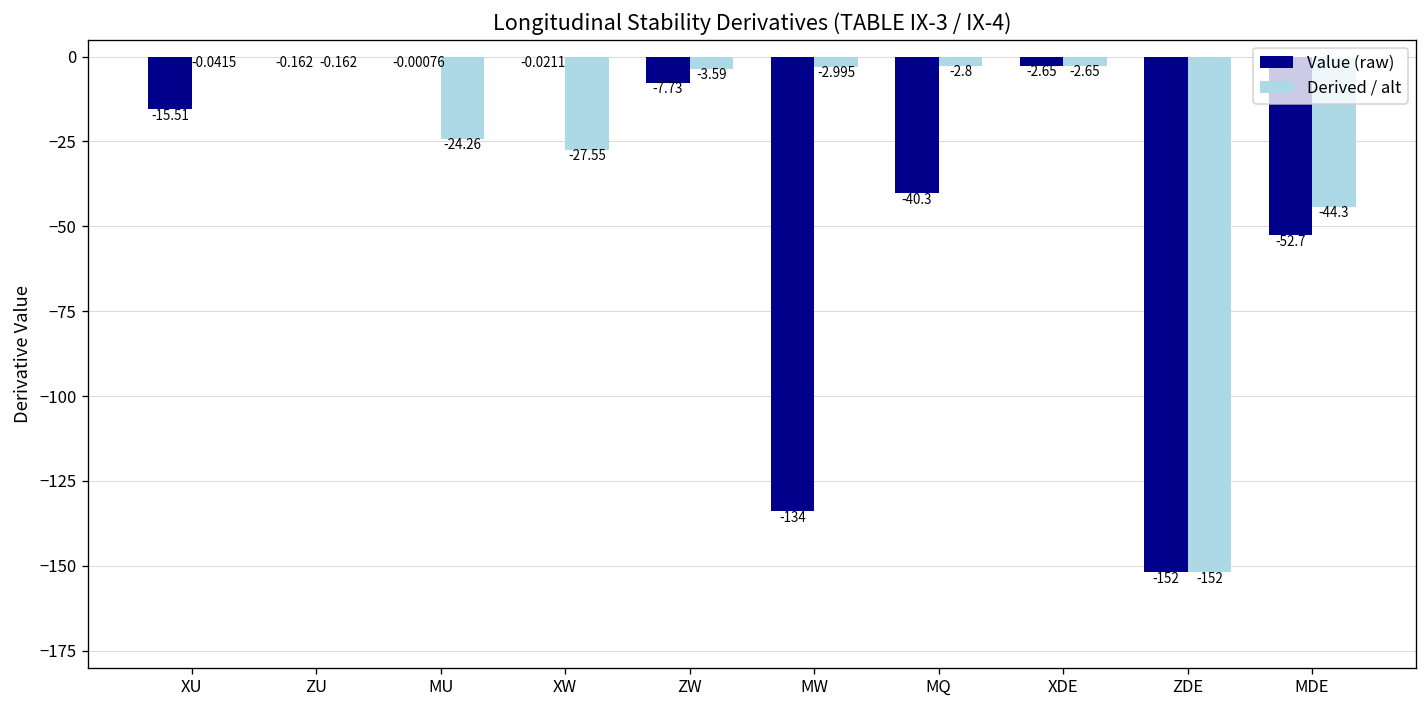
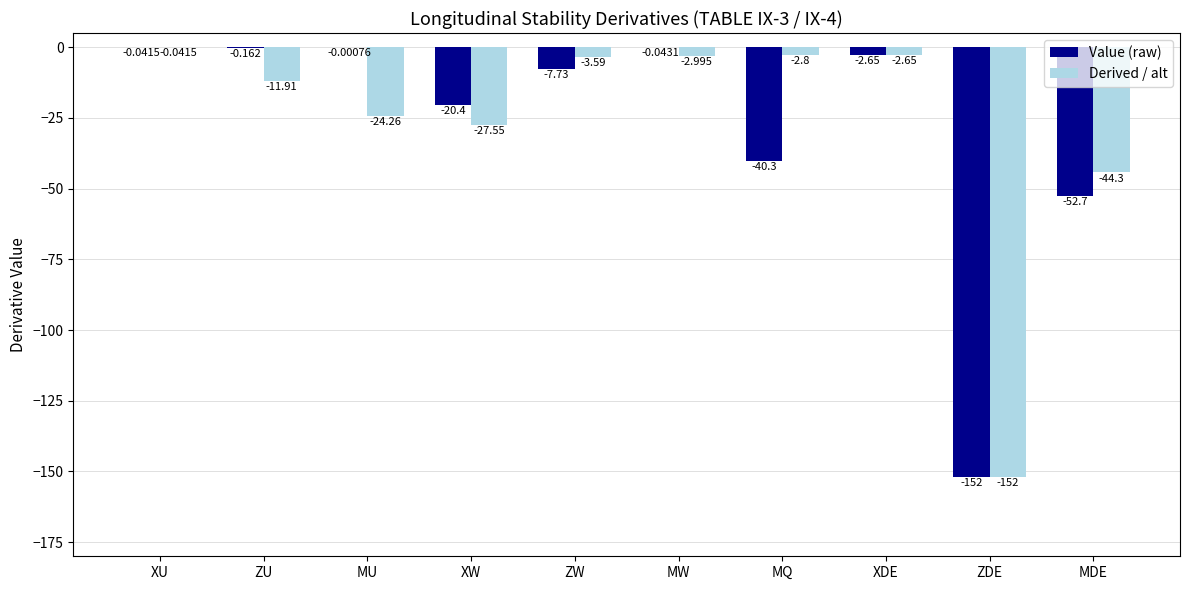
  {
    "Value (raw)": {
-     "XU": -15.51,
+     "XU": -0.0415,
      "ZU": -0.162,
      "MU": -0.00076,
-     "XW": -0.0211,
+     "XW": -20.4,
      "ZW": -7.73,
-     "MW": -134,
+     "MW": -0.0431,
      "MQ": -40.3,
      "XDE": -2.65,
      "ZDE": -152,
      "MDE": -52.7
    },
    "Derived / alt": {
      "XU": -0.0415,
-     "ZU": -0.162,
+     "ZU": -11.91,
      "MU": -24.26,
      "XW": -27.55,
      "ZW": -3.59,
      "MW": -2.995,
      "MQ": -2.8,
      "XDE": -2.65,
      "ZDE": -152,
      "MDE": -44.3
    }
  }
